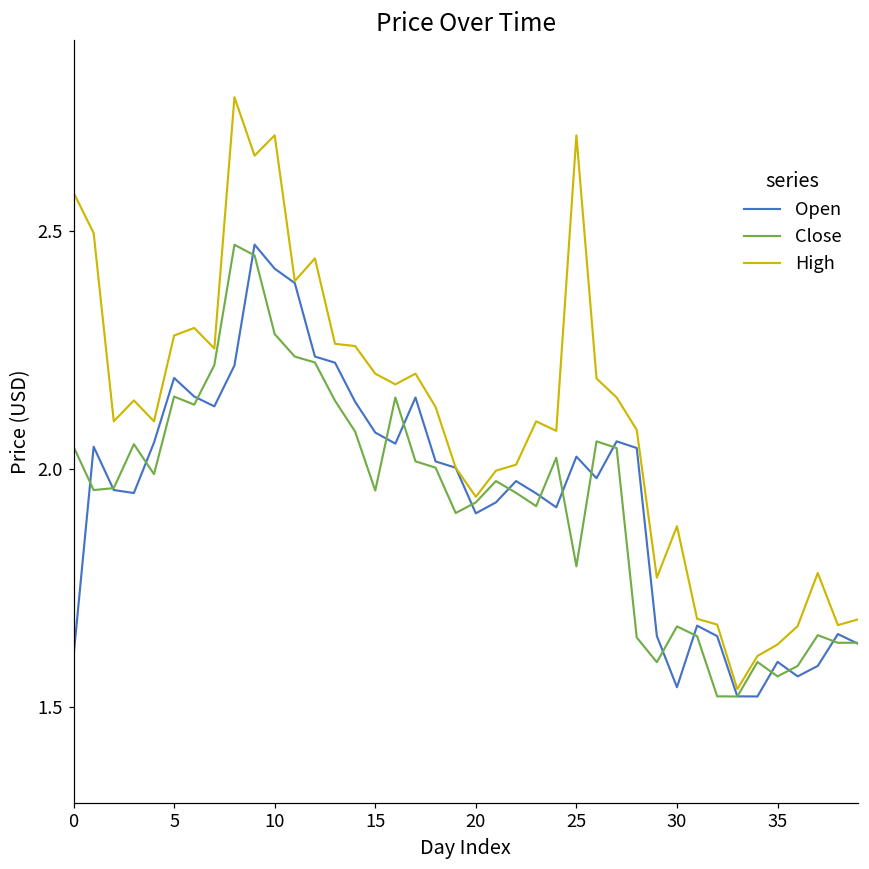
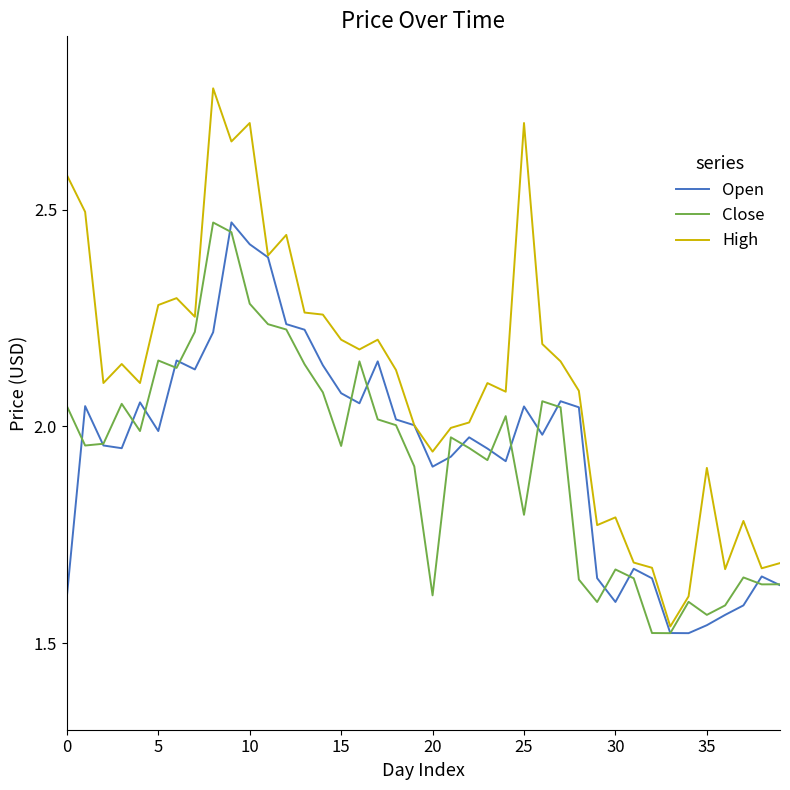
  {
    "Open": {
      "0": 1.61,
-     "5": 2.19,
+     "5": 1.99,
      "10": 2.42,
      "15": 2.08,
      "20": 1.91,
-     "25": 2.03,
-     "30": 1.54,
-     "35": 1.60
+     "25": 2.05,
+     "30": 1.59,
+     "35": 1.54
    },
    "Close": {
      "0": 2.05,
      "5": 2.15,
      "10": 2.28,
      "15": 1.95,
-     "20": 1.93,
+     "20": 1.61,
      "25": 1.80,
      "30": 1.67,
      "35": 1.57
    },
    "High": {
      "0": 2.58,
      "5": 2.28,
      "10": 2.70,
      "15": 2.20,
      "20": 1.94,
      "25": 2.70,
-     "30": 1.88,
-     "35": 1.63
+     "30": 1.79,
+     "35": 1.90
    }
  }
